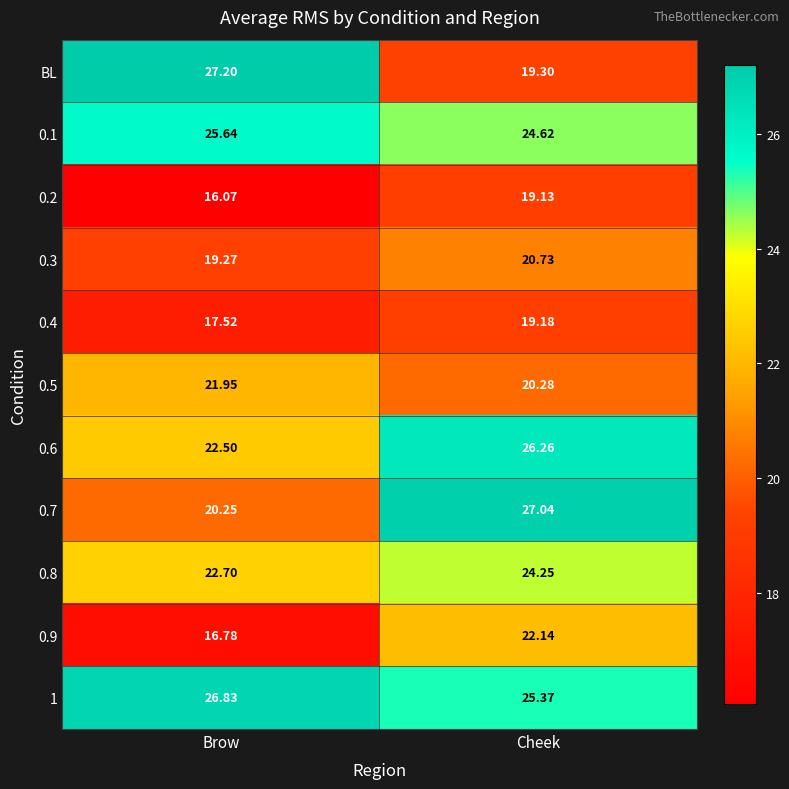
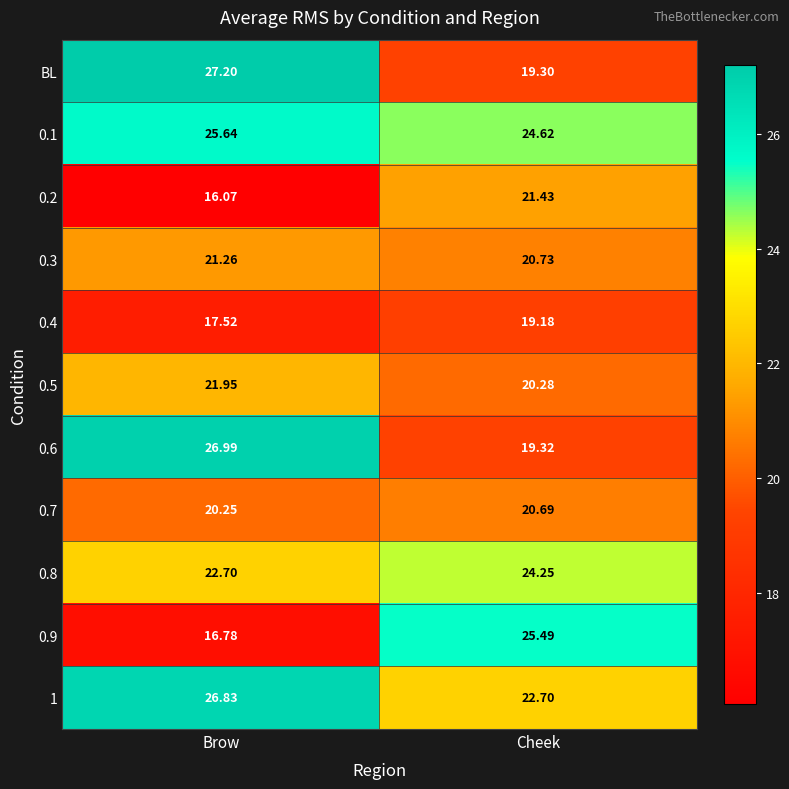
  {
    "BL": {
      "Brow": 27.20,
      "Cheek": 19.30
    },
    "0.1": {
      "Brow": 25.64,
      "Cheek": 24.62
    },
    "0.2": {
      "Brow": 16.07,
-     "Cheek": 19.13
+     "Cheek": 21.43
    },
    "0.3": {
-     "Brow": 19.27,
+     "Brow": 21.26,
      "Cheek": 20.73
    },
    "0.4": {
      "Brow": 17.52,
      "Cheek": 19.18
    },
    "0.5": {
      "Brow": 21.95,
      "Cheek": 20.28
    },
    "0.6": {
-     "Brow": 22.50,
-     "Cheek": 26.26
+     "Brow": 26.99,
+     "Cheek": 19.32
    },
    "0.7": {
      "Brow": 20.25,
-     "Cheek": 27.04
+     "Cheek": 20.69
    },
    "0.8": {
      "Brow": 22.70,
      "Cheek": 24.25
    },
    "0.9": {
      "Brow": 16.78,
-     "Cheek": 22.14
+     "Cheek": 25.49
    },
    "1": {
      "Brow": 26.83,
-     "Cheek": 25.37
+     "Cheek": 22.70
    }
  }
